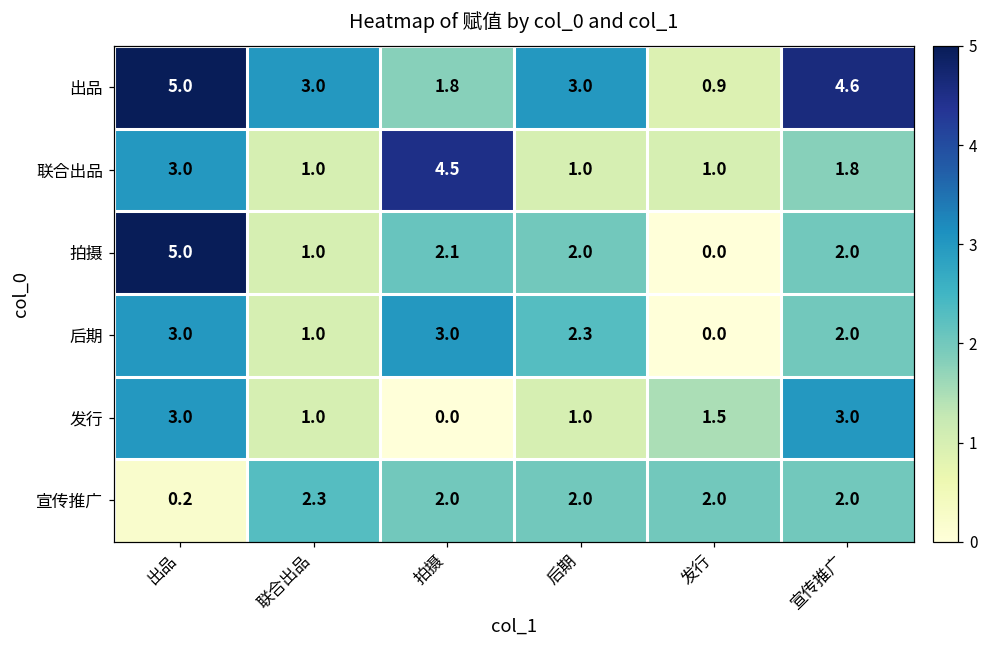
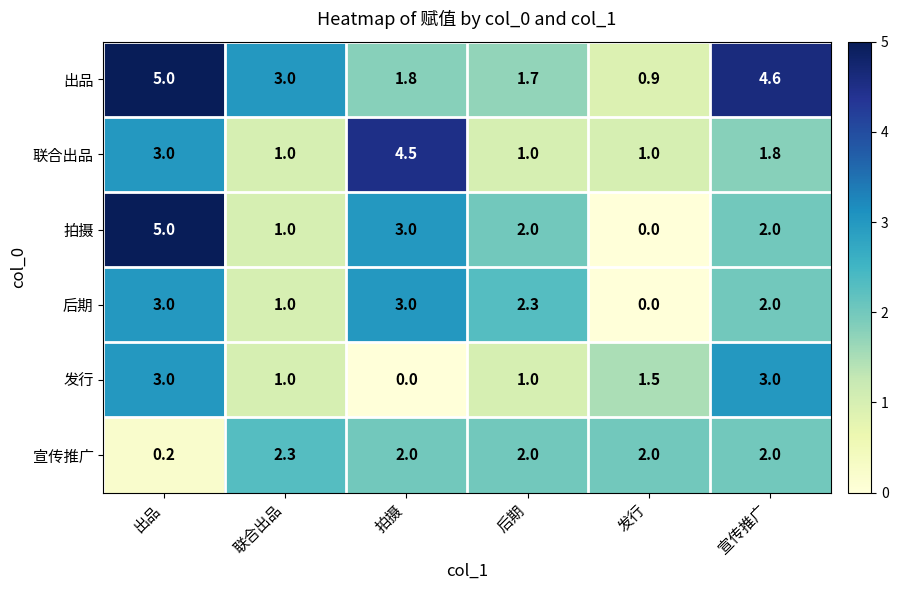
  {
    "出品": {
      "出品": 5.0,
      "联合出品": 3.0,
      "拍摄": 1.8,
-     "后期": 3.0,
+     "后期": 1.7,
      "发行": 0.9,
      "宣传推广": 4.6
    },
    "联合出品": {
      "出品": 3.0,
      "联合出品": 1.0,
      "拍摄": 4.5,
      "后期": 1.0,
      "发行": 1.0,
      "宣传推广": 1.8
    },
    "拍摄": {
      "出品": 5.0,
      "联合出品": 1.0,
-     "拍摄": 2.1,
+     "拍摄": 3.0,
      "后期": 2.0,
      "发行": 0.0,
      "宣传推广": 2.0
    },
    "后期": {
      "出品": 3.0,
      "联合出品": 1.0,
      "拍摄": 3.0,
      "后期": 2.3,
      "发行": 0.0,
      "宣传推广": 2.0
    },
    "发行": {
      "出品": 3.0,
      "联合出品": 1.0,
      "拍摄": 0.0,
      "后期": 1.0,
      "发行": 1.5,
      "宣传推广": 3.0
    },
    "宣传推广": {
      "出品": 0.2,
      "联合出品": 2.3,
      "拍摄": 2.0,
      "后期": 2.0,
      "发行": 2.0,
      "宣传推广": 2.0
    }
  }
